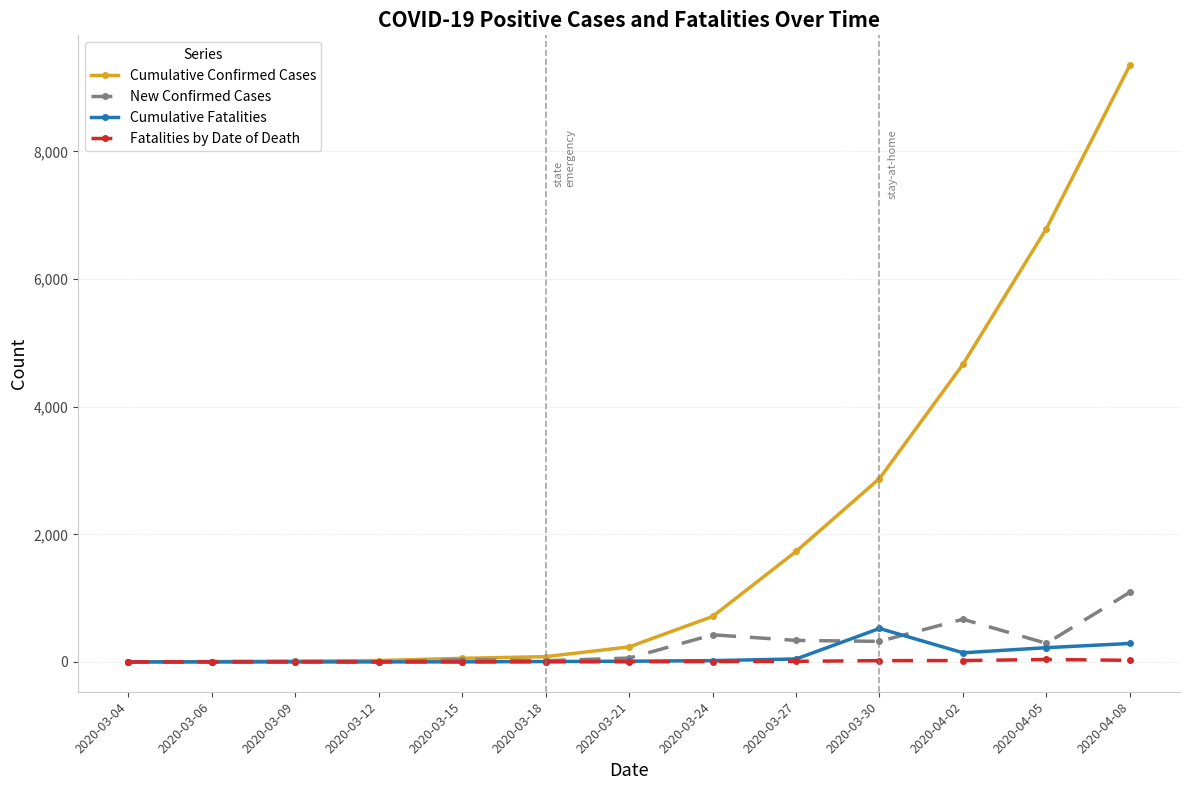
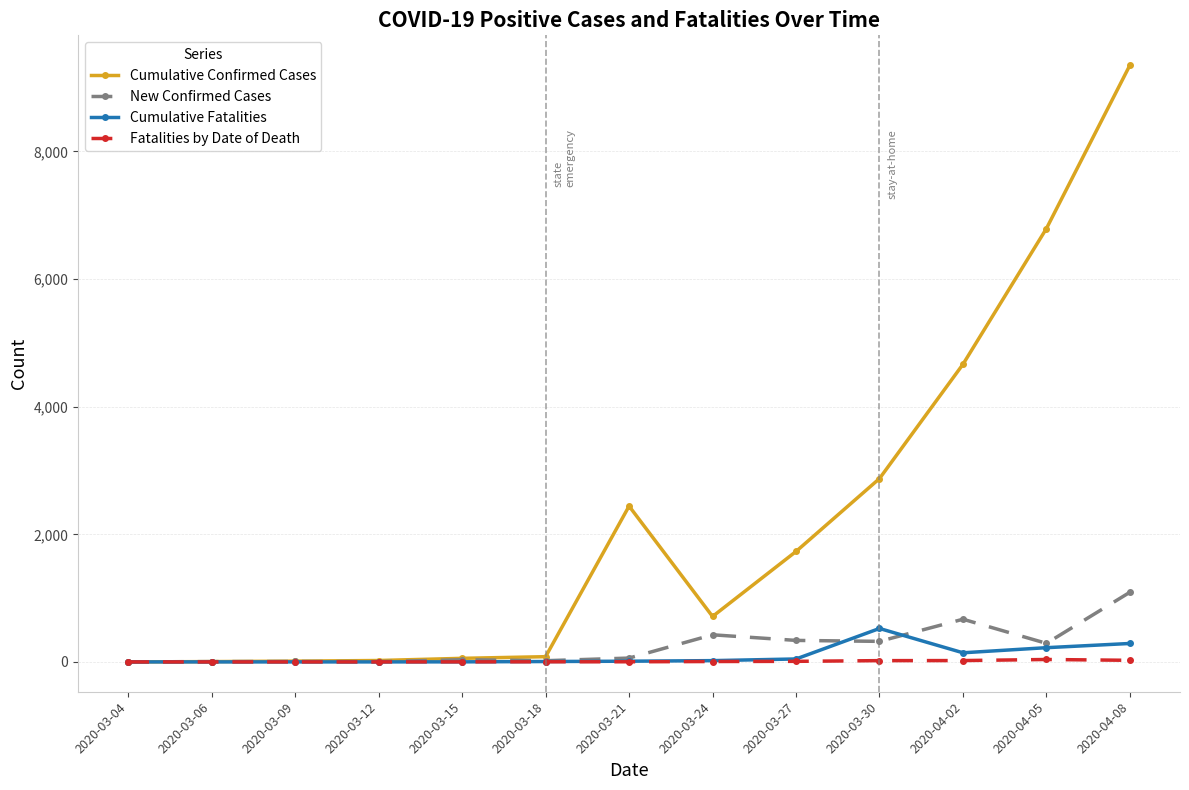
  {
    "Cumulative Confirmed Cases": {
      "2020-03-18": "100",
-     "2020-03-21": "200",
+     "2020-03-21": "2,400",
      "2020-03-24": "700",
      "2020-03-27": "1,700",
      "2020-03-30": "2,900",
      "2020-04-02": "4,700",
      "2020-04-05": "6,800",
      "2020-04-08": "9,400"
    },
    "New Confirmed Cases": {
      "2020-03-21": "100",
      "2020-03-24": "400",
      "2020-03-27": "300",
      "2020-03-30": "300",
      "2020-04-02": "700",
      "2020-04-05": "300",
      "2020-04-08": "1,100"
    },
    "Cumulative Fatalities": {
      "2020-03-30": "500",
      "2020-04-02": "100",
      "2020-04-05": "200",
      "2020-04-08": "300"
    },
    "Fatalities by Date of Death": {
      "2020-03-30": "0",
      "2020-04-02": "0",
      "2020-04-05": "0",
      "2020-04-08": "0"
    }
  }
